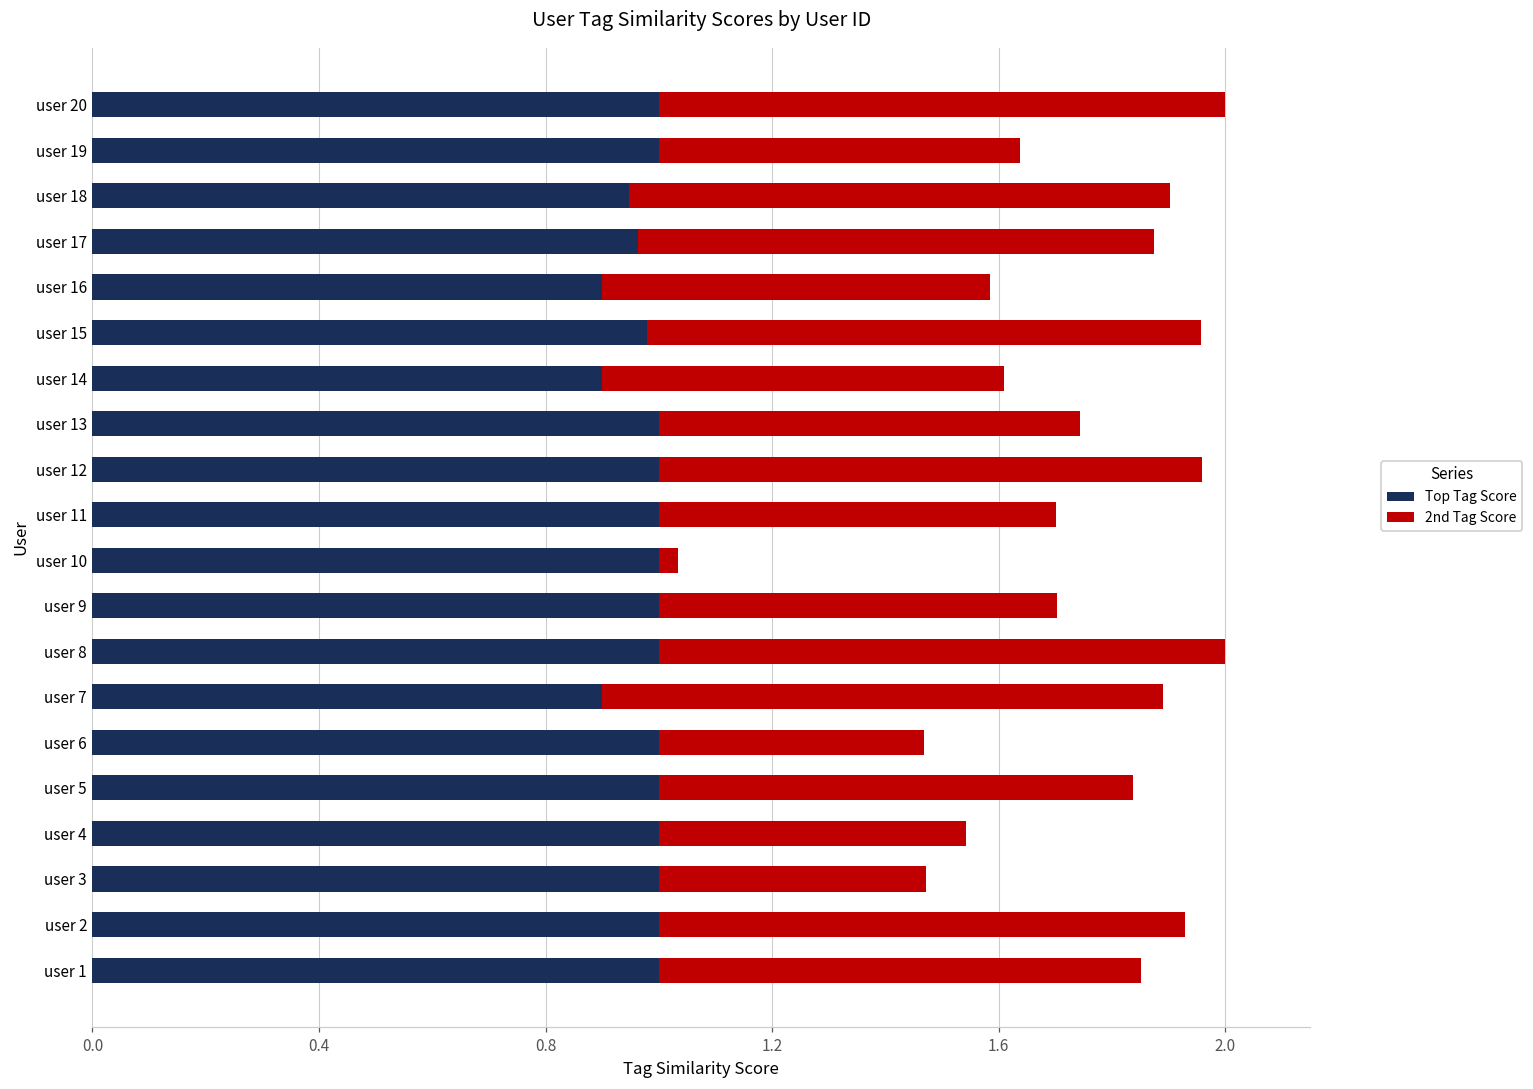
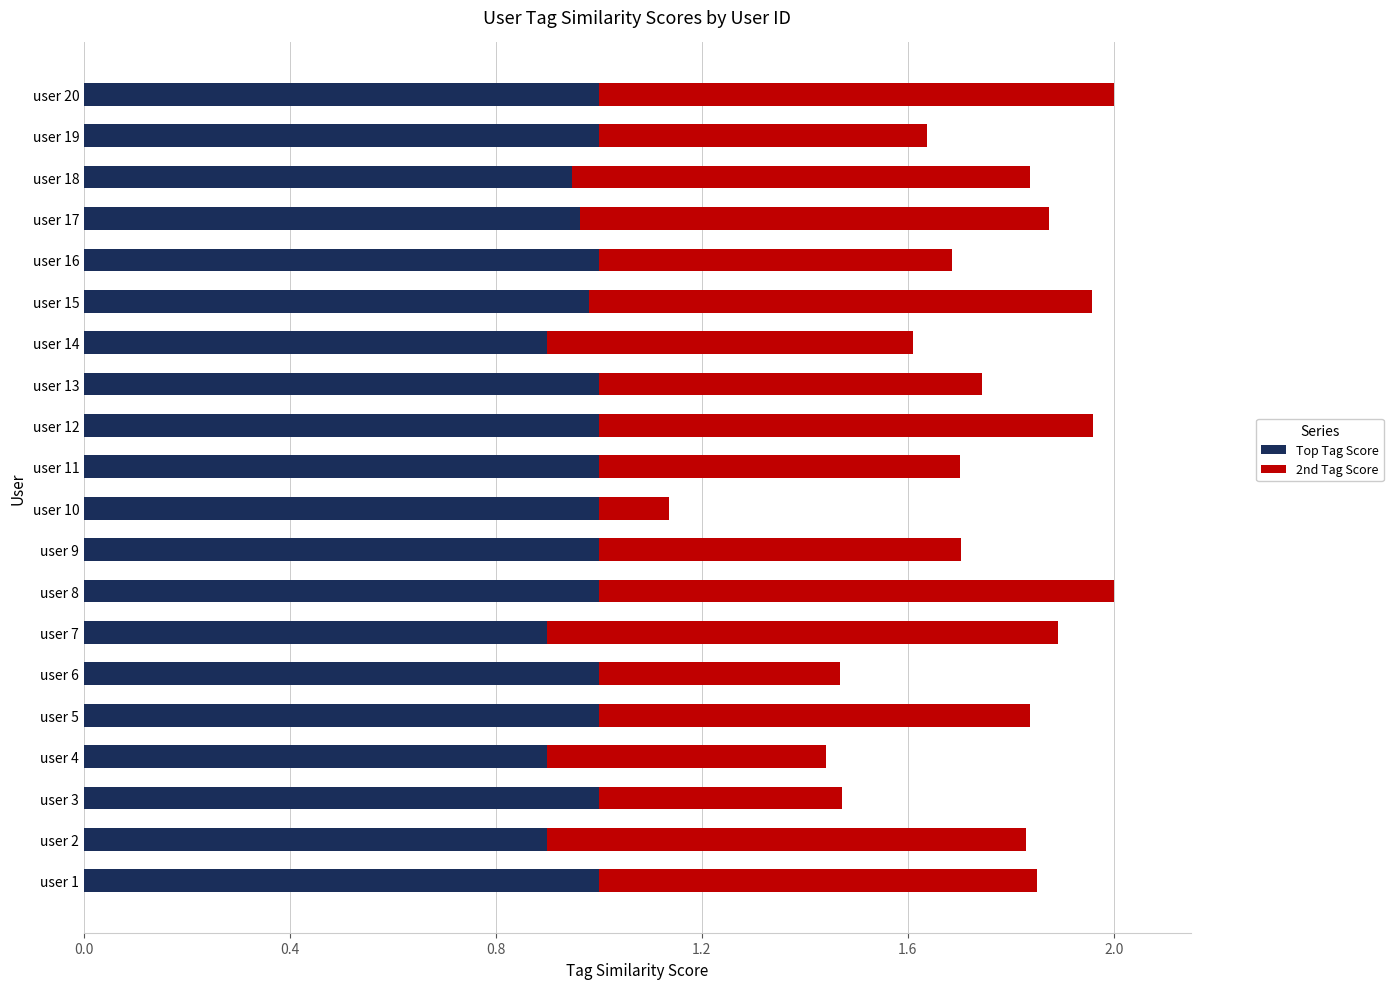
  {
    "Top Tag Score": {
      "user 20": 1.0,
      "user 19": 1.0,
      "user 18": 0.95,
      "user 17": 0.96,
-     "user 16": 0.9,
+     "user 16": 1.0,
      "user 15": 0.98,
      "user 14": 0.9,
      "user 13": 1.0,
      "user 12": 1.0,
      "user 11": 1.0,
      "user 10": 1.0,
      "user 9": 1.0,
      "user 8": 1.0,
      "user 7": 0.9,
      "user 6": 1.0,
      "user 5": 1.0,
-     "user 4": 1.0,
+     "user 4": 0.9,
      "user 3": 1.0,
-     "user 2": 1.0,
+     "user 2": 0.9,
      "user 1": 1.0
    },
    "2nd Tag Score": {
      "user 20": 1.00,
      "user 19": 0.64,
-     "user 18": 0.96,
+     "user 18": 0.89,
      "user 17": 0.91,
      "user 16": 0.69,
      "user 15": 0.98,
      "user 14": 0.71,
      "user 13": 0.74,
      "user 12": 0.96,
      "user 11": 0.70,
-     "user 10": 0.03,
+     "user 10": 0.14,
      "user 9": 0.70,
      "user 8": 1.00,
      "user 7": 0.99,
      "user 6": 0.47,
      "user 5": 0.84,
      "user 4": 0.54,
      "user 3": 0.47,
      "user 2": 0.93,
      "user 1": 0.85
    }
  }
